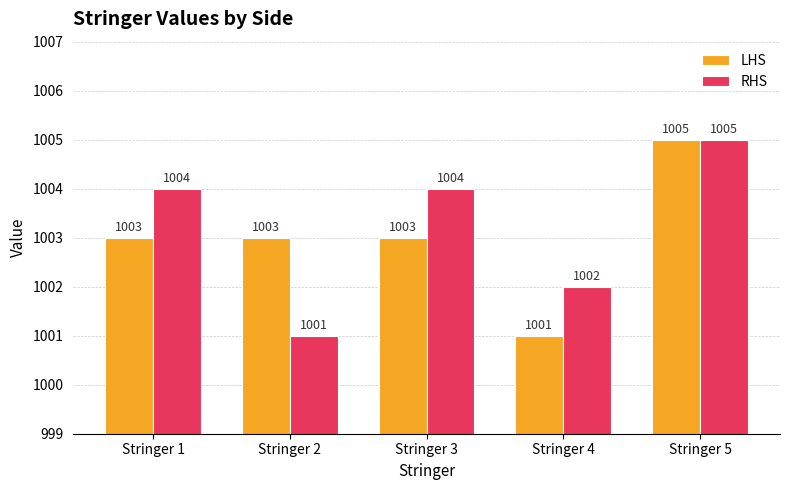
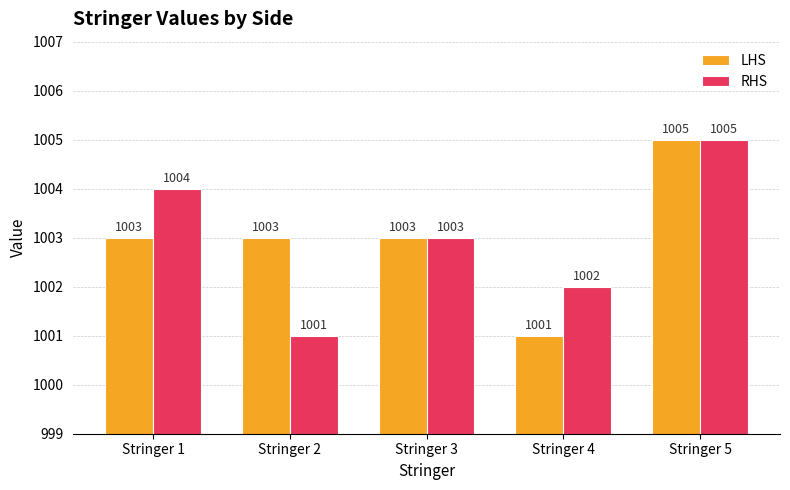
  {
    "LHS": {
      "Stringer 1": 1003,
      "Stringer 2": 1003,
      "Stringer 3": 1003,
      "Stringer 4": 1001,
      "Stringer 5": 1005
    },
    "RHS": {
      "Stringer 1": 1004,
      "Stringer 2": 1001,
-     "Stringer 3": 1004,
+     "Stringer 3": 1003,
      "Stringer 4": 1002,
      "Stringer 5": 1005
    }
  }
